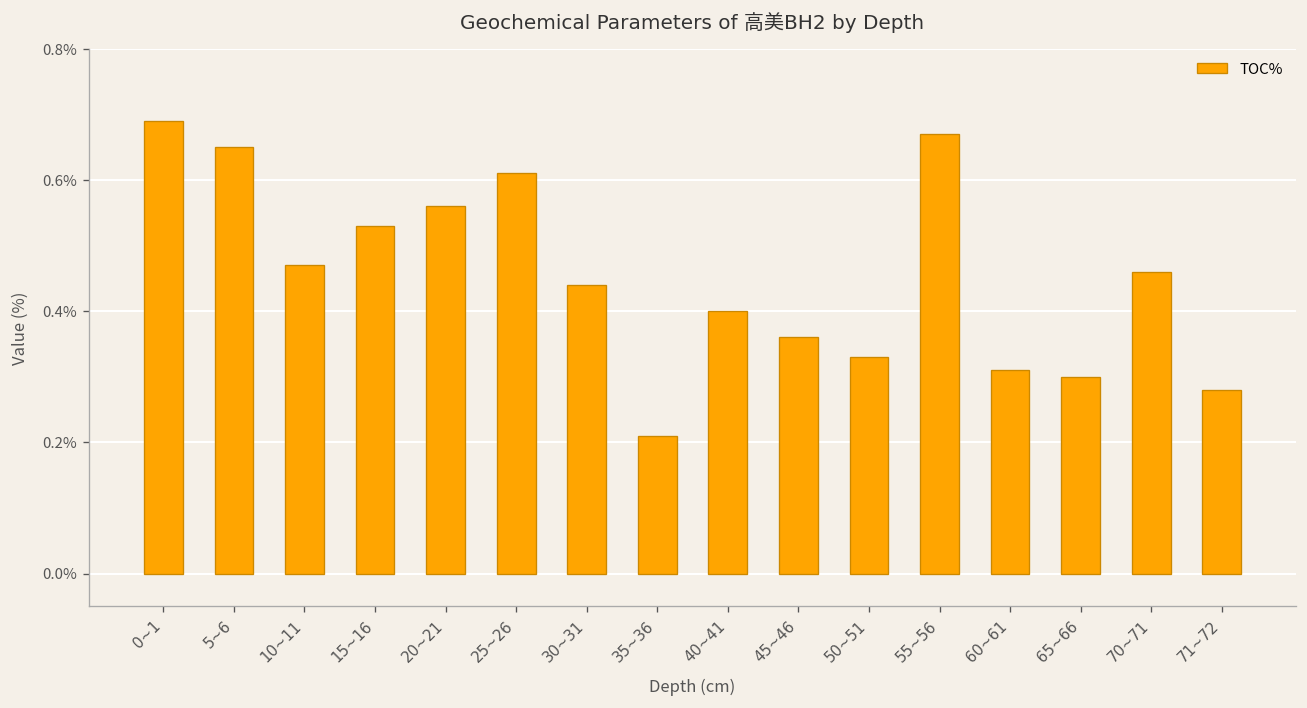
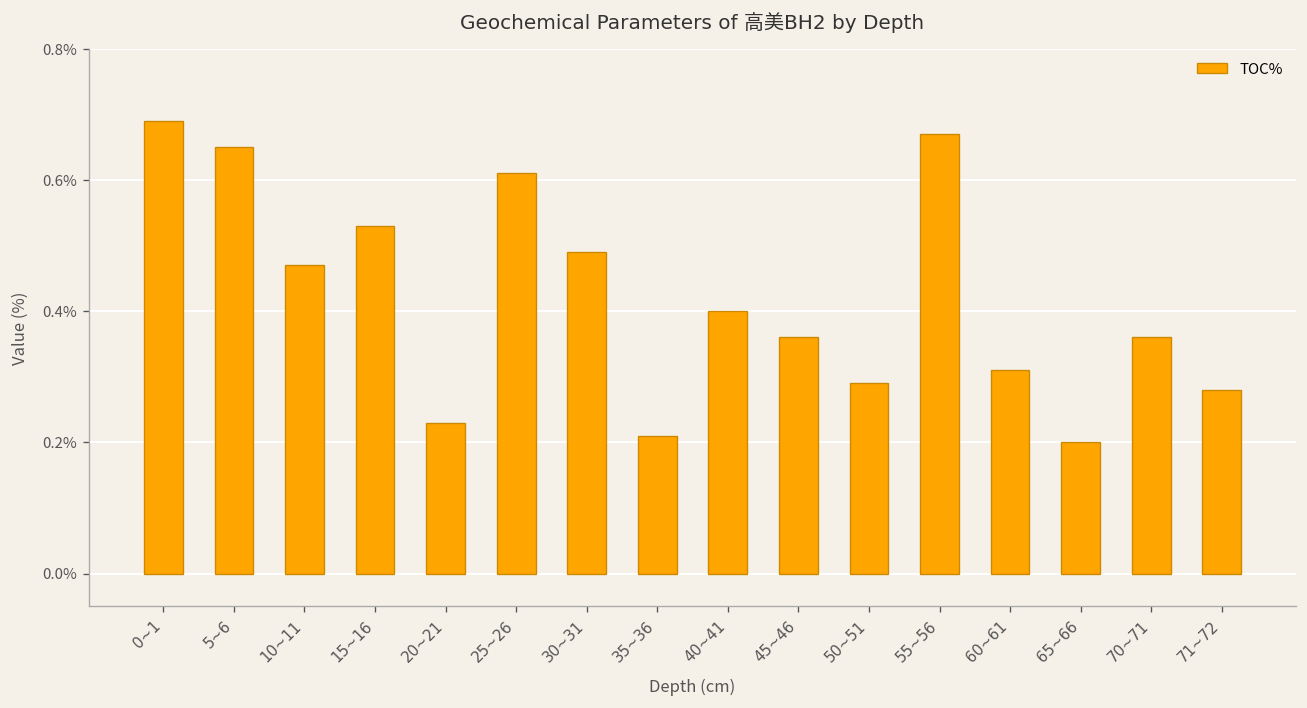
  {
    "0~1": "0.69%",
    "5~6": "0.65%",
    "10~11": "0.47%",
    "15~16": "0.53%",
-   "20~21": "0.56%",
+   "20~21": "0.23%",
    "25~26": "0.61%",
-   "30~31": "0.44%",
+   "30~31": "0.49%",
    "35~36": "0.21%",
    "40~41": "0.40%",
    "45~46": "0.36%",
-   "50~51": "0.33%",
+   "50~51": "0.29%",
    "55~56": "0.67%",
    "60~61": "0.31%",
-   "65~66": "0.3%",
-   "70~71": "0.46%",
+   "65~66": "0.2%",
+   "70~71": "0.36%",
    "71~72": "0.28%"
  }
